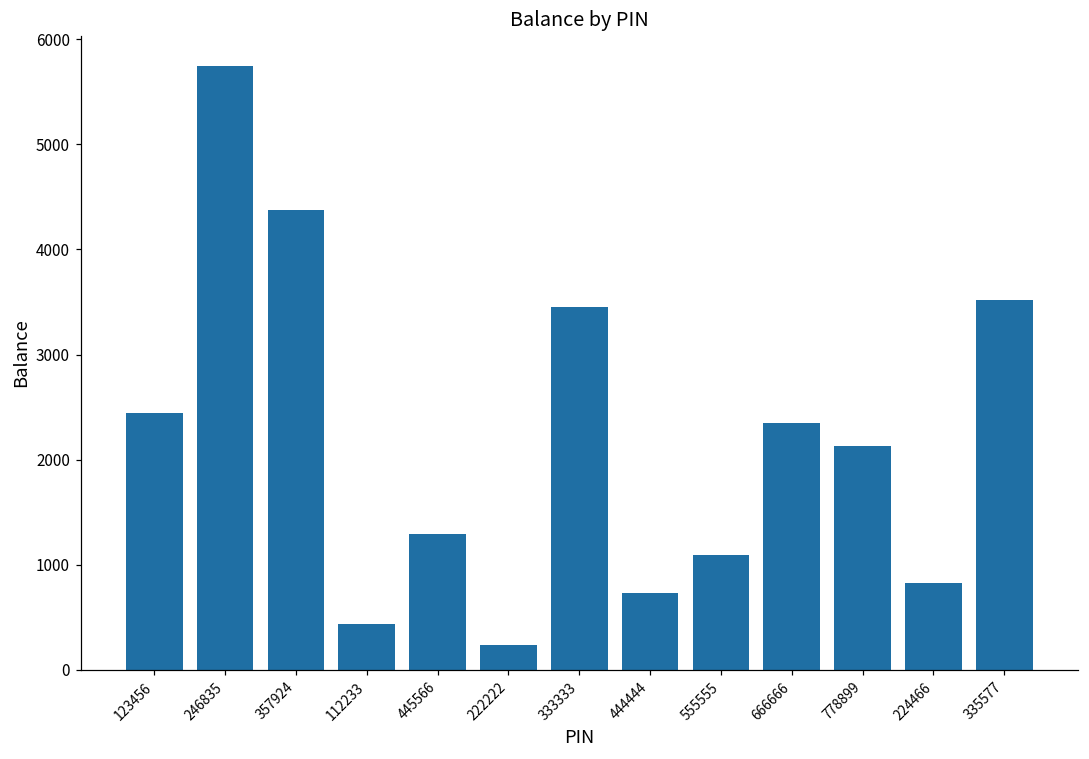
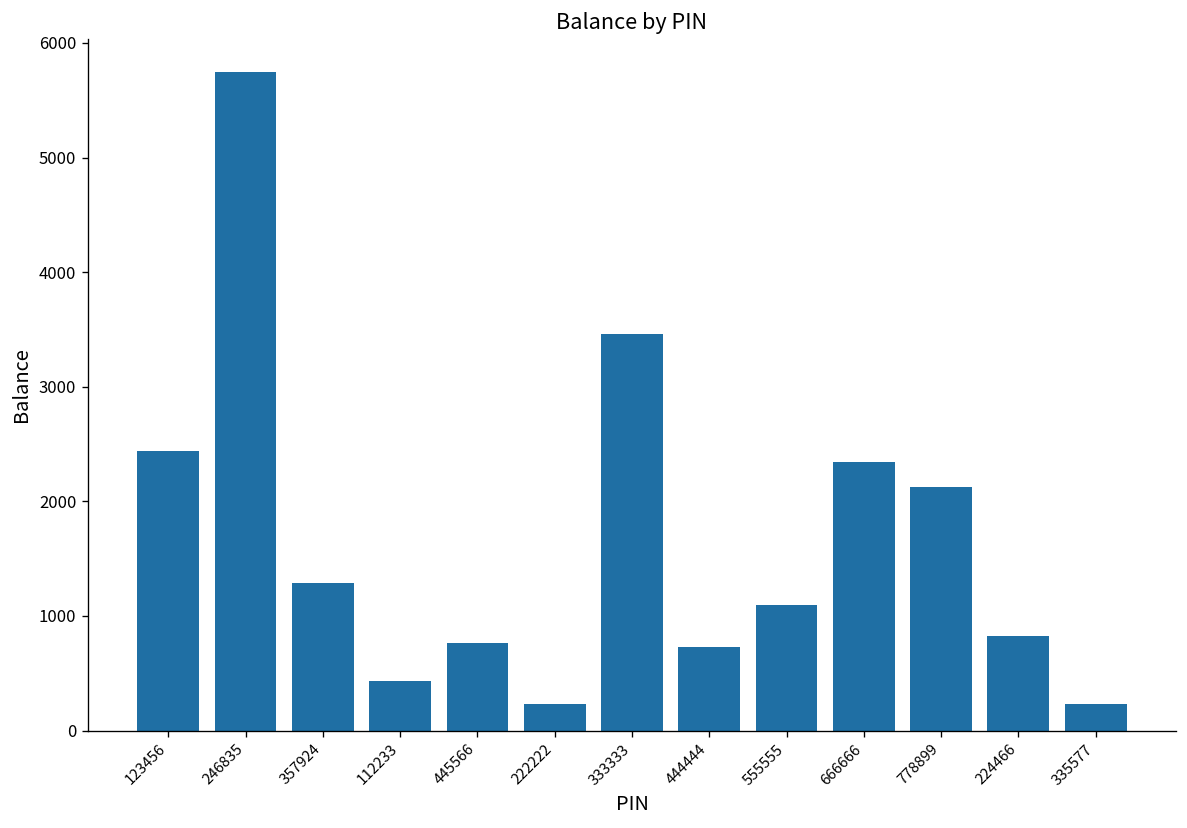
  {
    "123456": 2400,
    "246835": 5700,
-   "357924": 4400,
+   "357924": 1300,
    "112233": 400,
-   "445566": 1300,
+   "445566": 800,
    "222222": 200,
    "333333": 3500,
    "444444": 700,
    "555555": 1100,
    "666666": 2300,
    "778899": 2100,
    "224466": 800,
-   "335577": 3500
+   "335577": 200
  }
